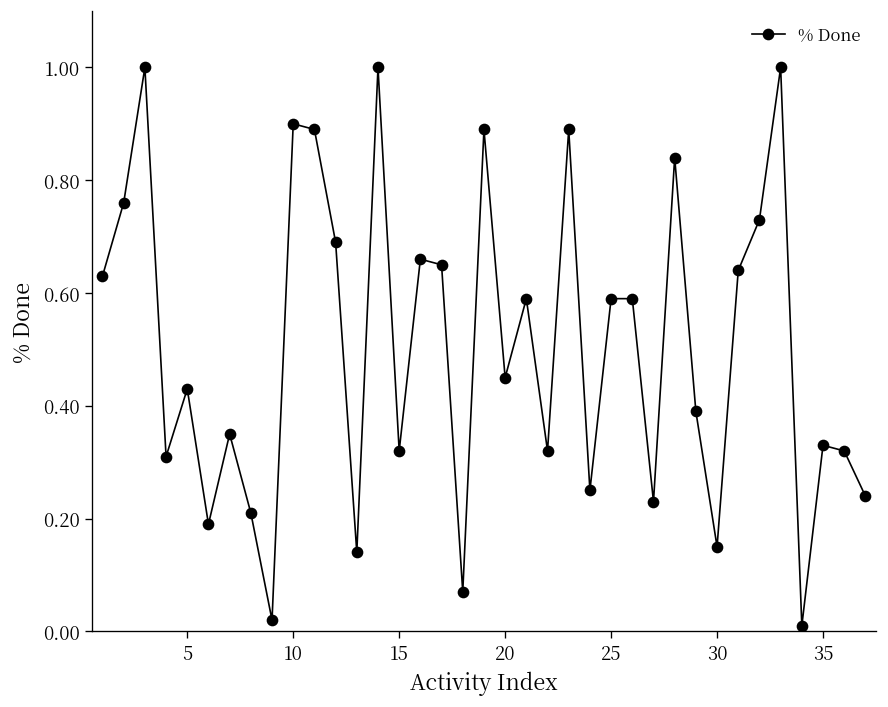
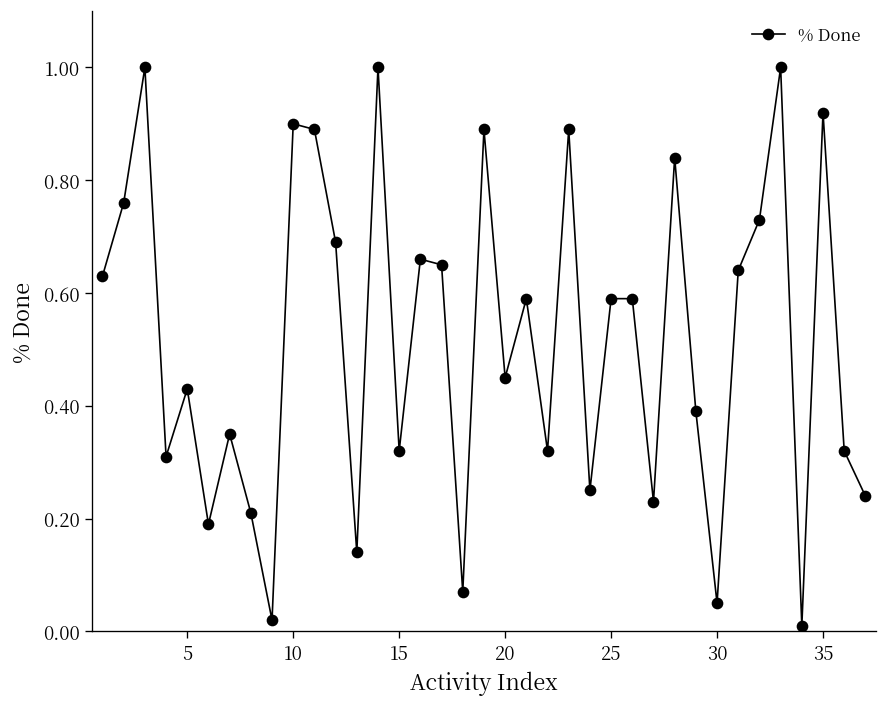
  {
    "5": 0.43,
    "10": 0.90,
    "15": 0.32,
    "20": 0.45,
    "25": 0.59,
-   "30": 0.15,
-   "35": 0.33
+   "30": 0.05,
+   "35": 0.92
  }
